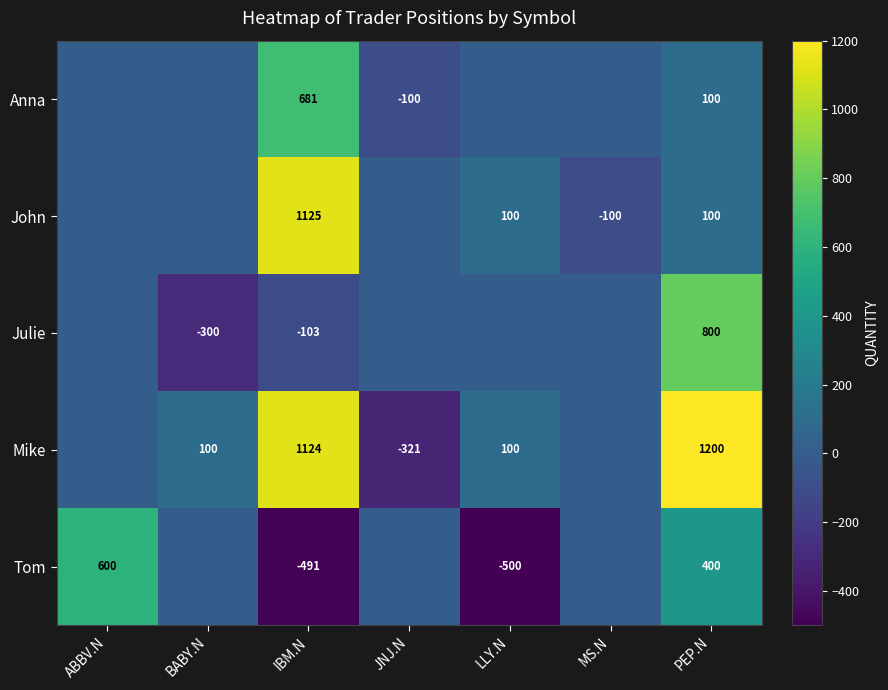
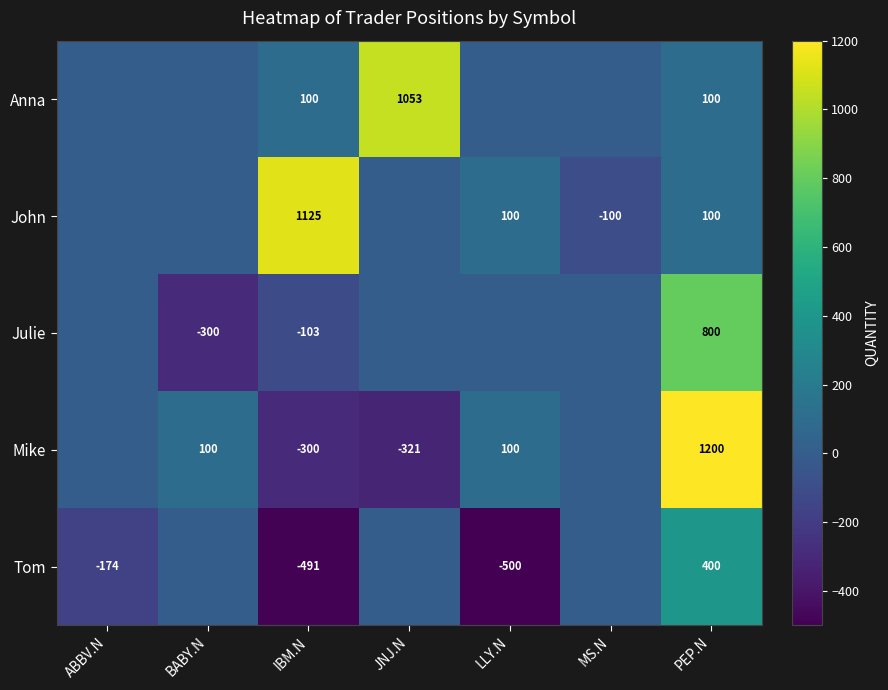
  {
    "Anna": {
-     "IBM.N": 681,
-     "JNJ.N": -100,
+     "IBM.N": 100,
+     "JNJ.N": 1053,
      "PEP.N": 100
    },
    "John": {
      "IBM.N": 1125,
      "LLY.N": 100,
      "MS.N": -100,
      "PEP.N": 100
    },
    "Julie": {
      "BABY.N": -300,
      "IBM.N": -103,
      "PEP.N": 800
    },
    "Mike": {
      "BABY.N": 100,
-     "IBM.N": 1124,
+     "IBM.N": -300,
      "JNJ.N": -321,
      "LLY.N": 100,
      "PEP.N": 1200
    },
    "Tom": {
-     "ABBV.N": 600,
+     "ABBV.N": -174,
      "IBM.N": -491,
      "LLY.N": -500,
      "PEP.N": 400
    }
  }
